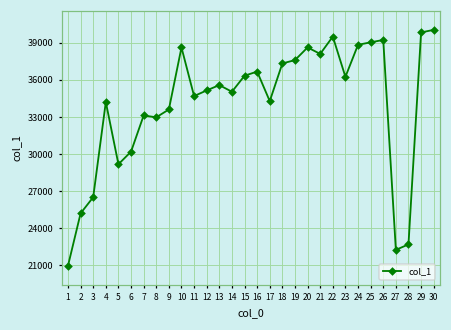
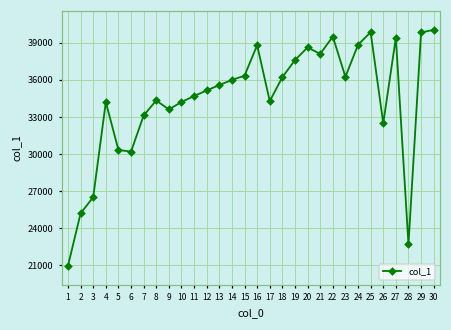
  {
    "1": 21000,
    "2": 25200,
    "3": 26500,
    "4": 34200,
-   "5": 29200,
+   "5": 30300,
    "6": 30200,
    "7": 33100,
-   "8": 33000,
+   "8": 34300,
    "9": 33600,
-   "10": 38600,
+   "10": 34200,
    "11": 34700,
    "12": 35200,
    "13": 35600,
-   "14": 35000,
+   "14": 36000,
    "15": 36300,
-   "16": 36700,
+   "16": 38800,
    "17": 34300,
-   "18": 37300,
+   "18": 36200,
    "19": 37600,
    "20": 38600,
    "21": 38100,
    "22": 39500,
    "23": 36300,
    "24": 38800,
-   "25": 39000,
-   "26": 39200,
-   "27": 22200,
+   "25": 39900,
+   "26": 32500,
+   "27": 39400,
    "28": 22700,
    "29": 39900,
    "30": 40100
  }
